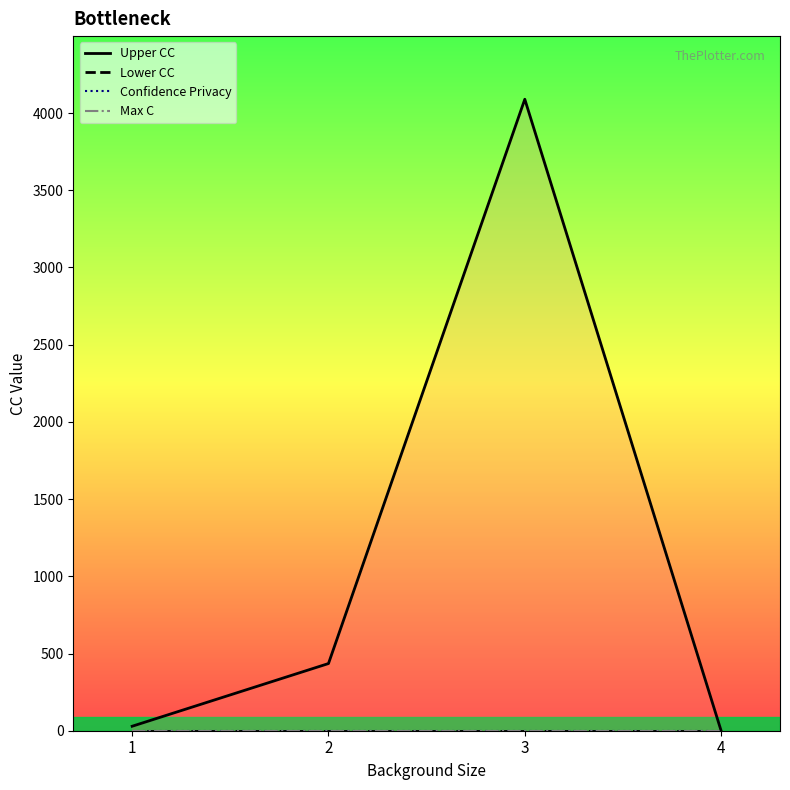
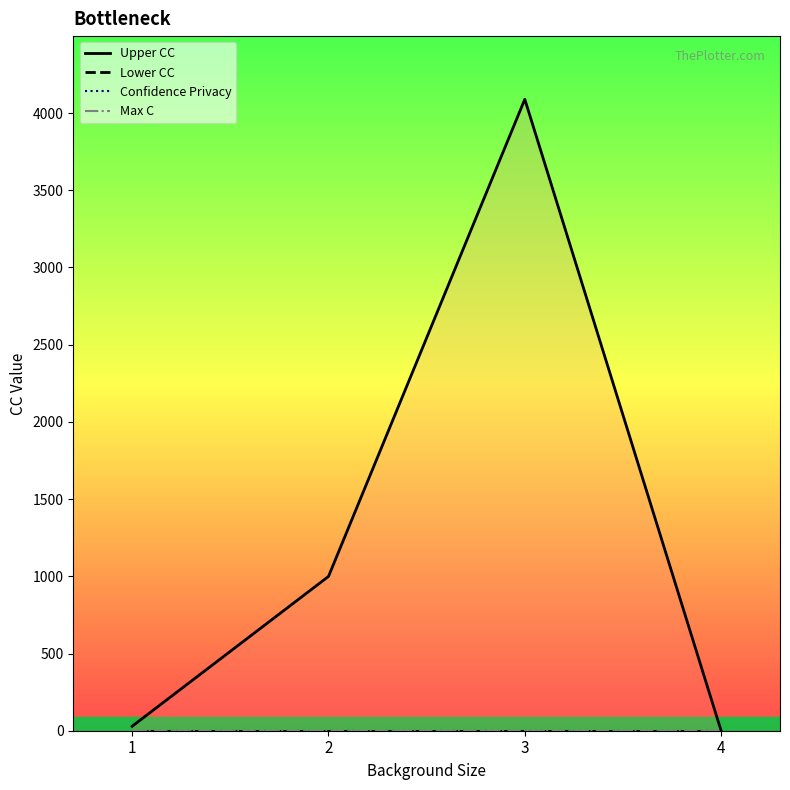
  {
    "Upper CC": {
-     "2": 440,
+     "2": 1000,
      "3": 4090
    }
  }
